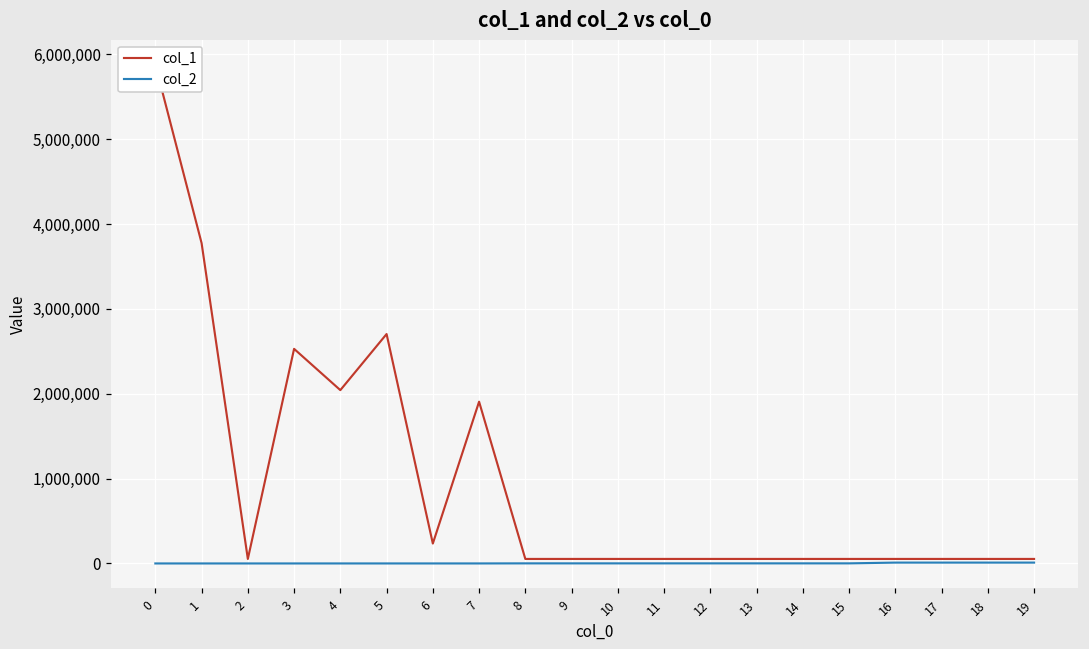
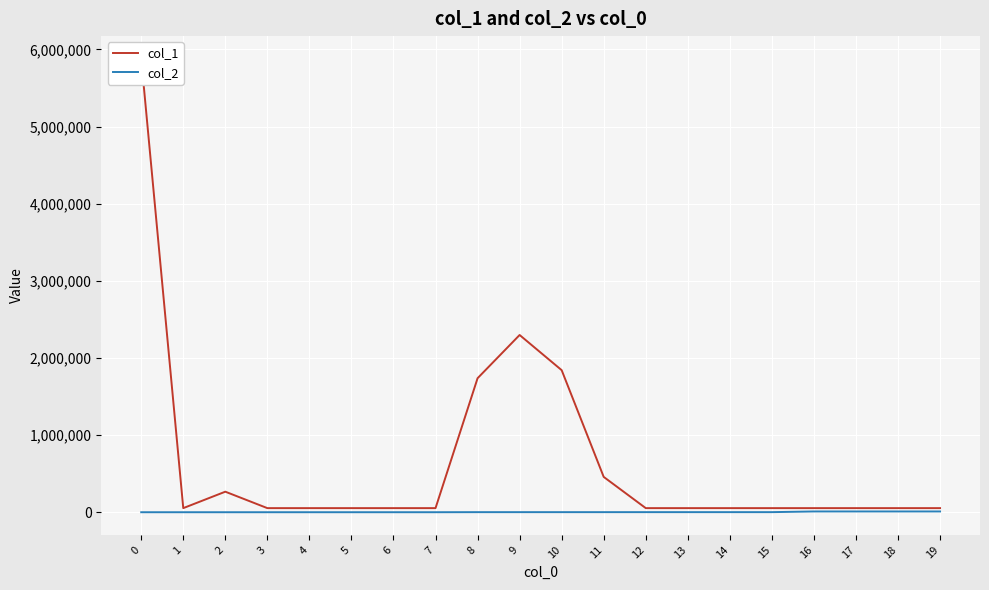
  {
    "col_1": {
-     "1": "3,800,000",
-     "2": "100,000",
-     "3": "2,500,000",
-     "4": "2,000,000",
-     "5": "2,700,000",
-     "6": "200,000",
-     "7": "1,900,000",
-     "8": "100,000",
-     "9": "100,000",
-     "10": "100,000",
-     "11": "100,000",
+     "1": "100,000",
+     "2": "300,000",
+     "3": "100,000",
+     "4": "100,000",
+     "5": "100,000",
+     "6": "100,000",
+     "7": "100,000",
+     "8": "1,700,000",
+     "9": "2,300,000",
+     "10": "1,800,000",
+     "11": "500,000",
      "12": "100,000",
      "13": "100,000",
      "14": "100,000",
      "15": "100,000",
      "16": "100,000",
      "17": "100,000",
      "18": "100,000",
      "19": "100,000"
    },
    "col_2": {
      "0": "0",
      "1": "0",
      "2": "0",
      "3": "0",
      "4": "0",
      "5": "0",
      "6": "0",
      "7": "0",
      "8": "0",
      "9": "0",
      "10": "0",
      "11": "0",
      "12": "0",
      "13": "0",
      "14": "0",
      "15": "0",
      "16": "0",
      "17": "0",
      "18": "0",
      "19": "0"
    }
  }
